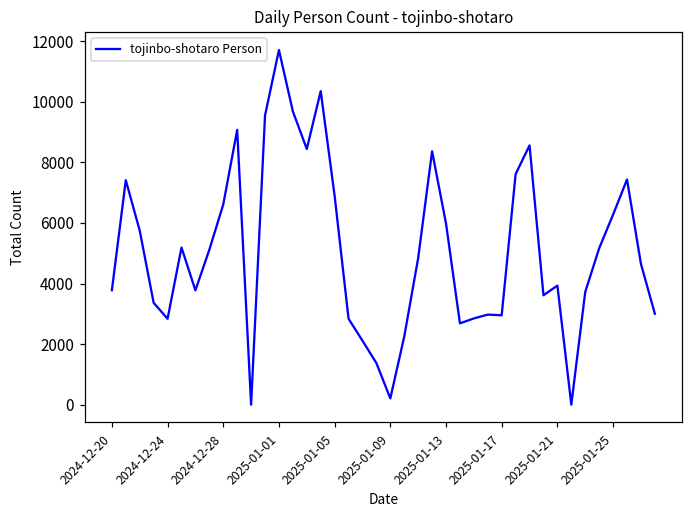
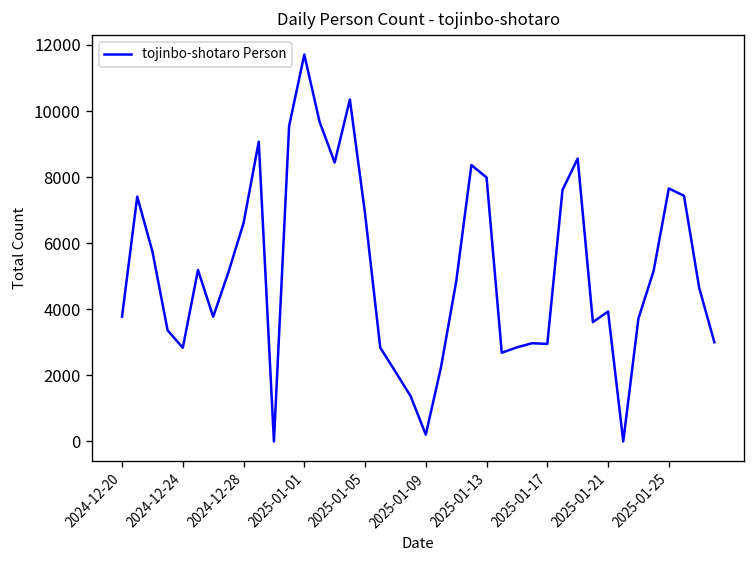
  {
    "2024-12-20": 3800,
    "2024-12-24": 2800,
    "2024-12-28": 6600,
    "2025-01-01": 11700,
    "2025-01-05": 6900,
    "2025-01-09": 200,
-   "2025-01-13": 6000,
+   "2025-01-13": 8000,
    "2025-01-17": 3000,
    "2025-01-21": 3900,
-   "2025-01-25": 6300
+   "2025-01-25": 7700
  }
